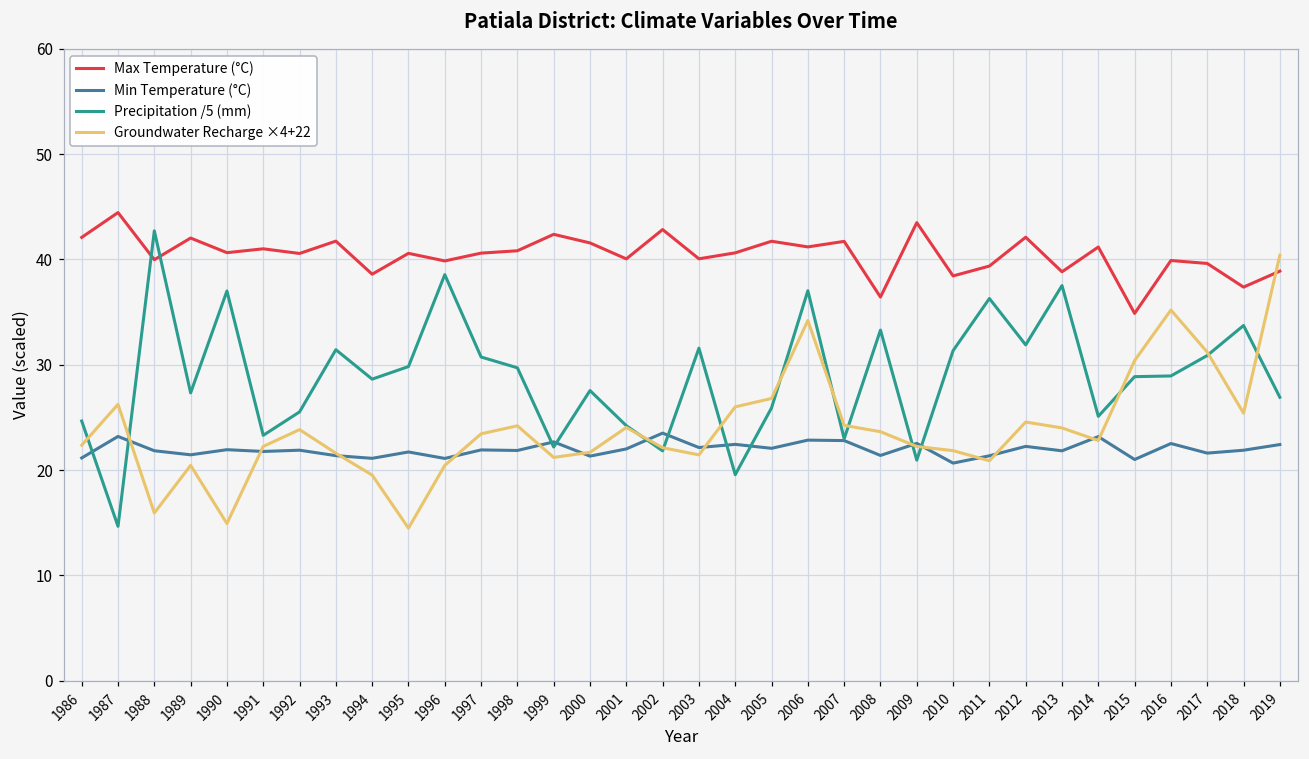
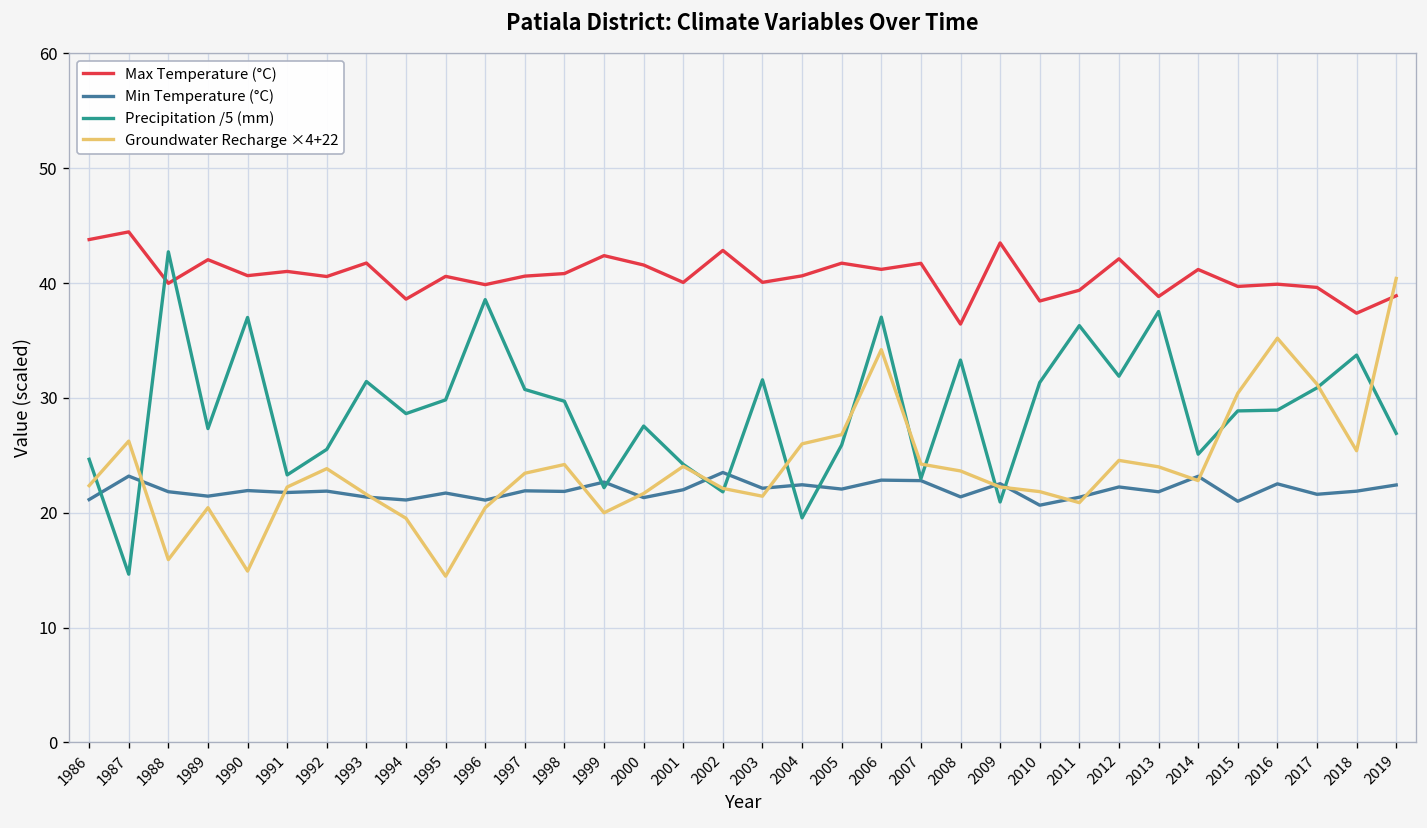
  {
    "Max Temperature (°C)": {
-     "1986": 42,
+     "1986": 44,
      "1987": 44,
      "1988": 40,
      "1989": 42,
      "1990": 41,
      "1991": 41,
      "1992": 41,
      "1993": 42,
      "1994": 39,
      "1995": 41,
      "1996": 40,
      "1997": 41,
      "1998": 41,
      "1999": 42,
      "2000": 42,
      "2001": 40,
      "2002": 43,
      "2003": 40,
      "2004": 41,
      "2005": 42,
      "2006": 41,
      "2007": 42,
      "2008": 36,
      "2009": 43,
      "2010": 38,
      "2011": 39,
      "2012": 42,
      "2013": 39,
      "2014": 41,
-     "2015": 35,
+     "2015": 40,
      "2016": 40,
      "2017": 40,
      "2018": 37,
      "2019": 39
    },
    "Groundwater Recharge ×4+22": {
      "1986": 22,
      "1987": 26,
      "1988": 16,
      "1989": 20,
      "1990": 15,
      "1991": 22,
      "1992": 24,
      "1994": 20,
      "1995": 14,
      "1996": 20,
      "1997": 23,
      "1998": 24,
-     "1999": 21,
+     "1999": 20,
      "2000": 22,
      "2002": 22,
      "2003": 21,
      "2004": 26,
      "2005": 27,
      "2006": 34,
      "2007": 24,
      "2008": 24,
      "2009": 22,
      "2010": 22,
      "2011": 21,
      "2012": 25,
      "2013": 24,
      "2014": 23,
      "2015": 30,
      "2016": 35,
      "2017": 31,
      "2018": 25,
      "2019": 40
    }
  }
